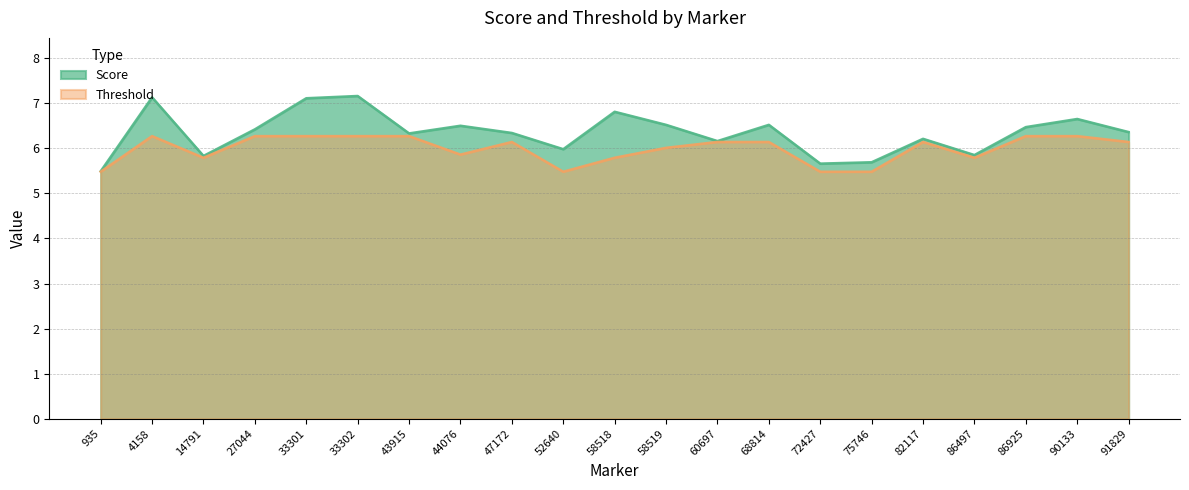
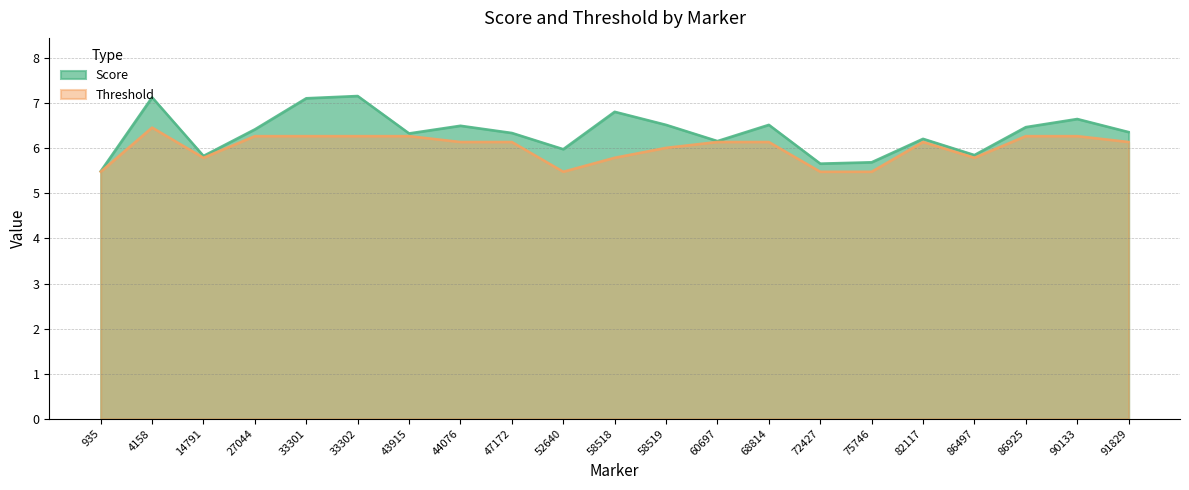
  {
    "Score": {
      "4158": 7.1,
      "27044": 6.4,
      "33301": 7.1,
      "33302": 7.2,
      "43915": 6.3,
      "44076": 6.5,
      "47172": 6.3,
      "52640": 6.0,
      "58518": 6.8,
      "58519": 6.5,
      "68814": 6.5,
      "72427": 5.7,
      "75746": 5.7,
      "82117": 6.2,
      "86497": 5.9,
      "86925": 6.5,
      "90133": 6.7,
      "91829": 6.4
    },
    "Threshold": {
-     "4158": 6.3,
+     "4158": 6.5,
      "27044": 6.3,
      "33301": 6.3,
      "33302": 6.3,
      "43915": 6.3,
-     "44076": 5.9,
+     "44076": 6.1,
      "47172": 6.1,
      "52640": 5.5,
      "58518": 5.8,
      "58519": 6.0,
      "68814": 6.1,
      "72427": 5.5,
      "75746": 5.5,
      "82117": 6.1,
      "86497": 5.8,
      "86925": 6.3,
      "90133": 6.3,
      "91829": 6.1
    }
  }
